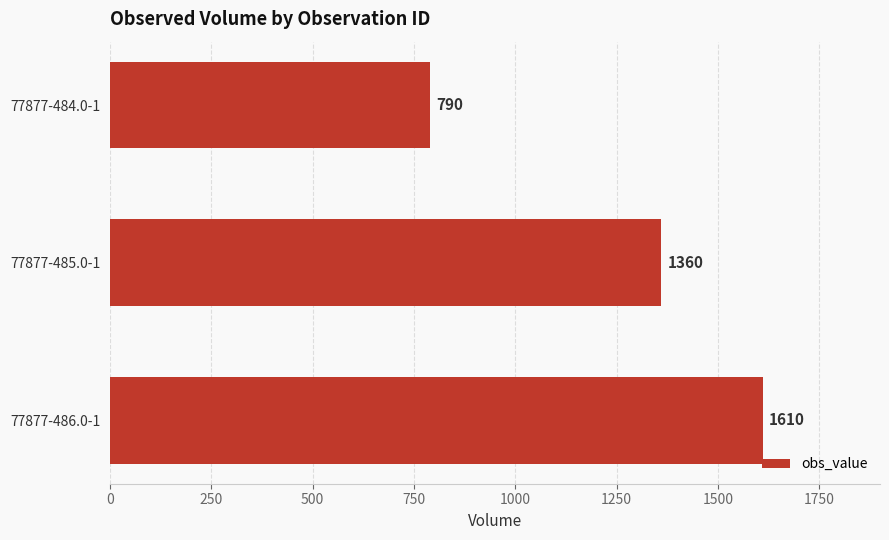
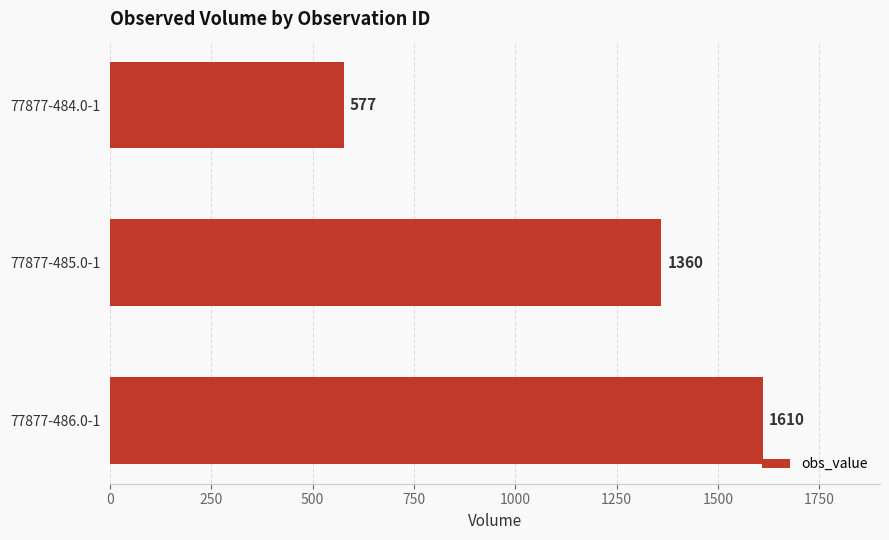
  {
-   "77877-484.0-1": 790,
+   "77877-484.0-1": 577,
    "77877-485.0-1": 1360,
    "77877-486.0-1": 1610
  }
